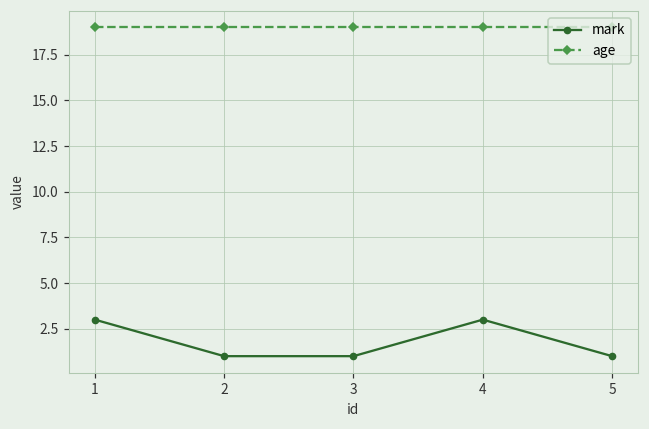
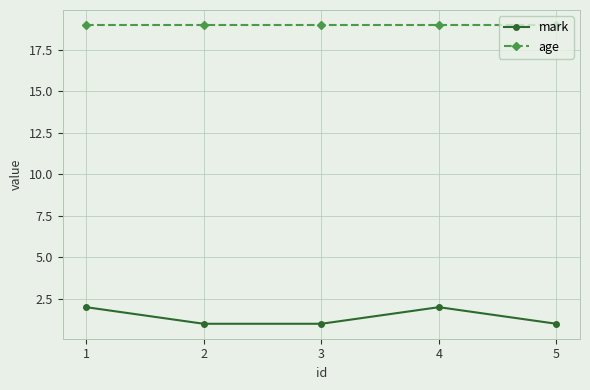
  {
    "mark": {
-     "1": 3,
+     "1": 2,
      "2": 1,
      "3": 1,
-     "4": 3,
+     "4": 2,
      "5": 1
    },
    "age": {
      "1": 19,
      "2": 19,
      "3": 19,
      "4": 19
    }
  }
